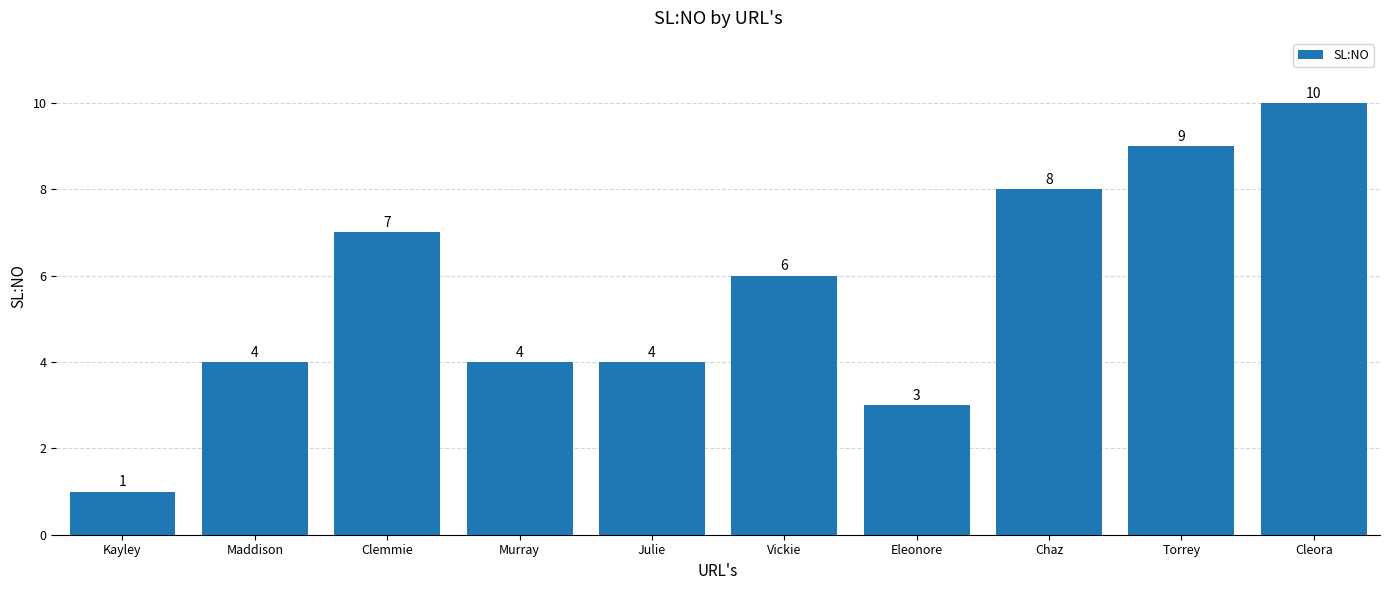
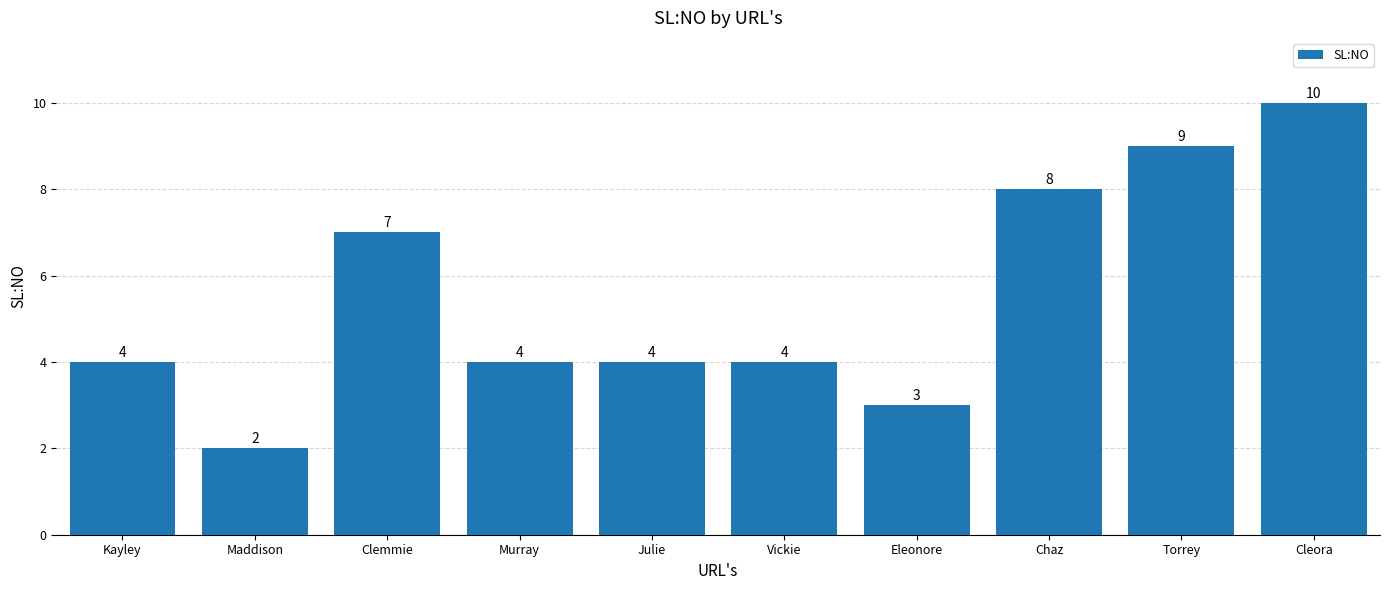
  {
-   "Kayley": 1,
-   "Maddison": 4,
+   "Kayley": 4,
+   "Maddison": 2,
    "Clemmie": 7,
    "Murray": 4,
    "Julie": 4,
-   "Vickie": 6,
+   "Vickie": 4,
    "Eleonore": 3,
    "Chaz": 8,
    "Torrey": 9,
    "Cleora": 10
  }
